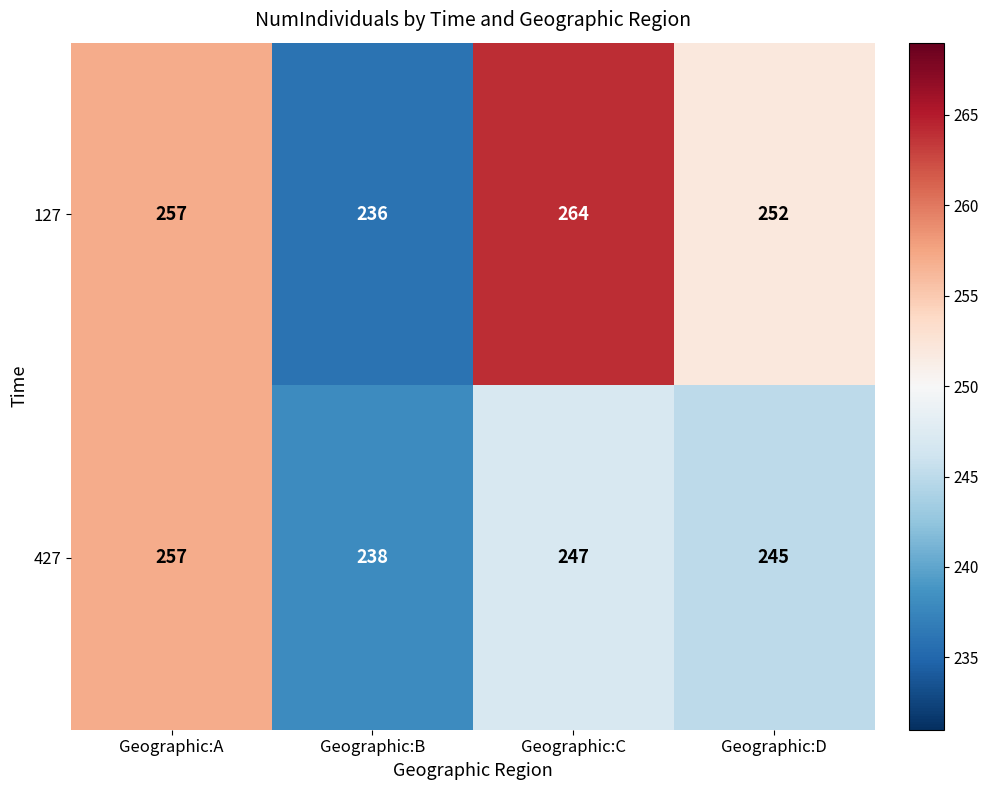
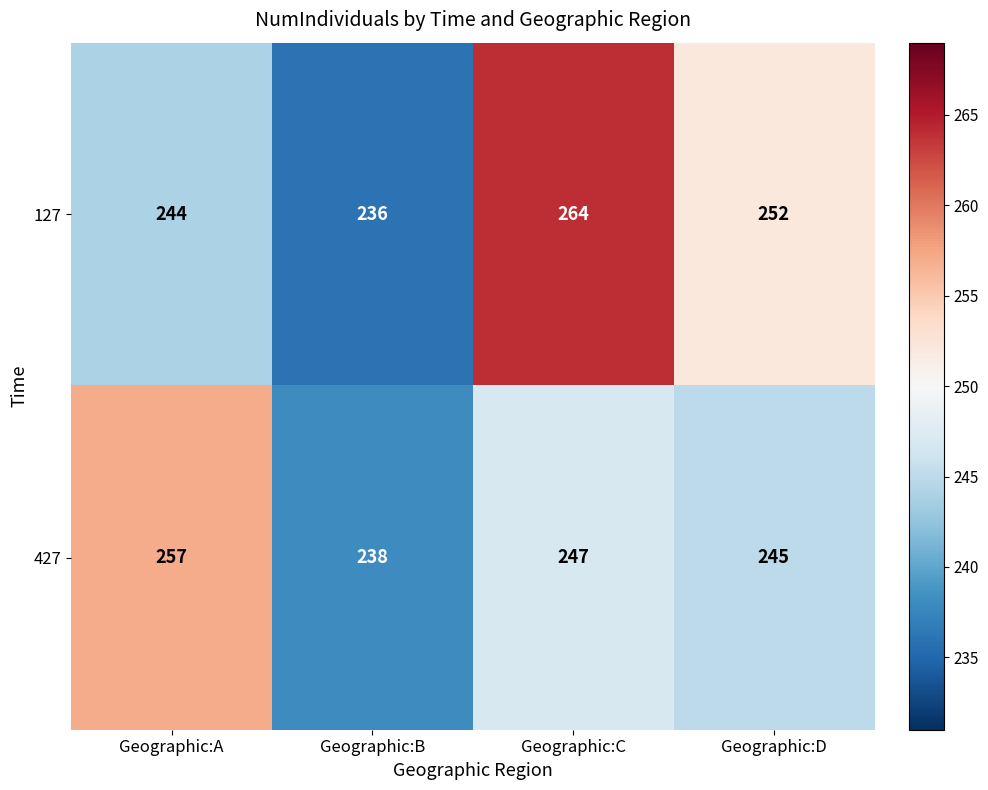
  {
    "127": {
-     "Geographic:A": 257,
+     "Geographic:A": 244,
      "Geographic:B": 236,
      "Geographic:C": 264,
      "Geographic:D": 252
    },
    "427": {
      "Geographic:A": 257,
      "Geographic:B": 238,
      "Geographic:C": 247,
      "Geographic:D": 245
    }
  }
